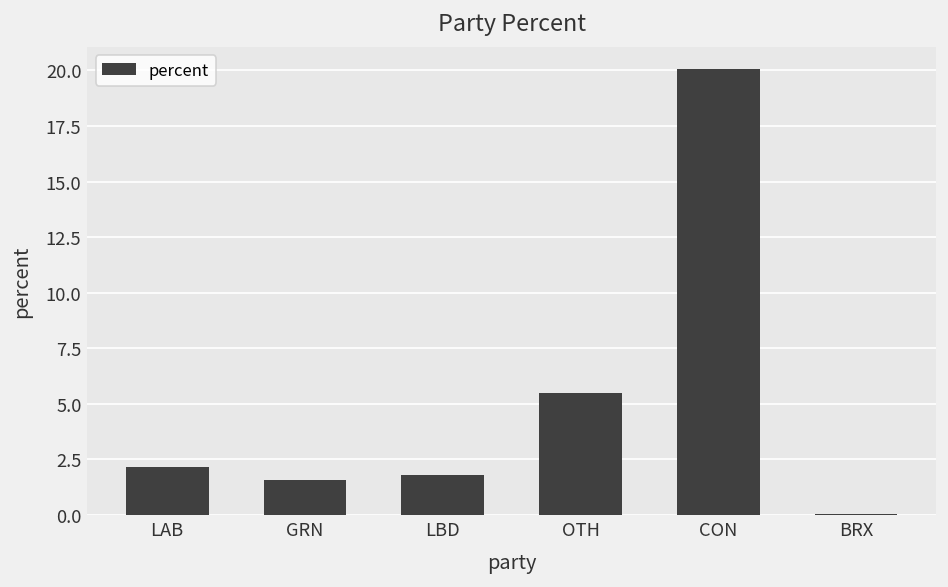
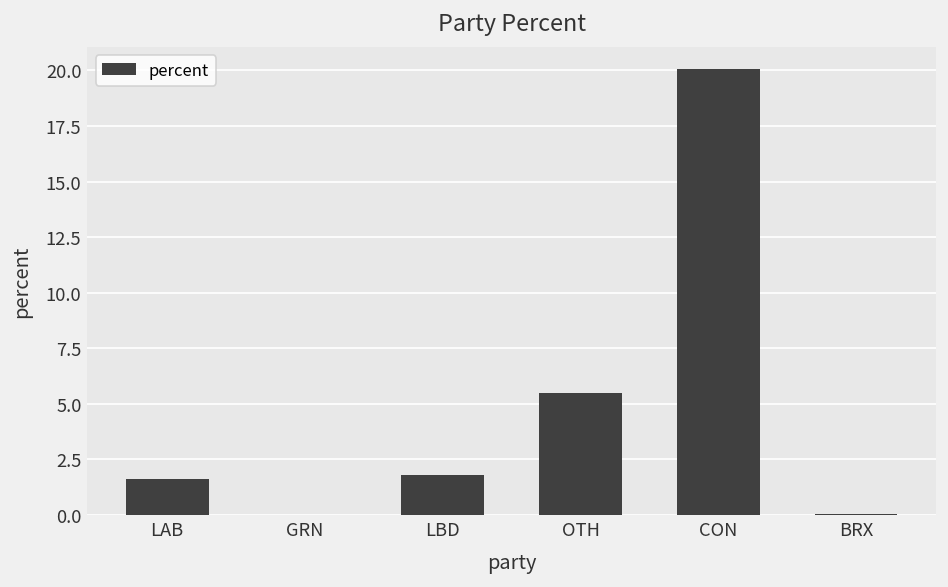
  {
-   "LAB": 2.1,
-   "GRN": 1.6,
+   "LAB": 1.6,
+   "GRN": 0.0,
    "LBD": 1.8,
    "OTH": 5.5,
    "CON": 20.1
  }
